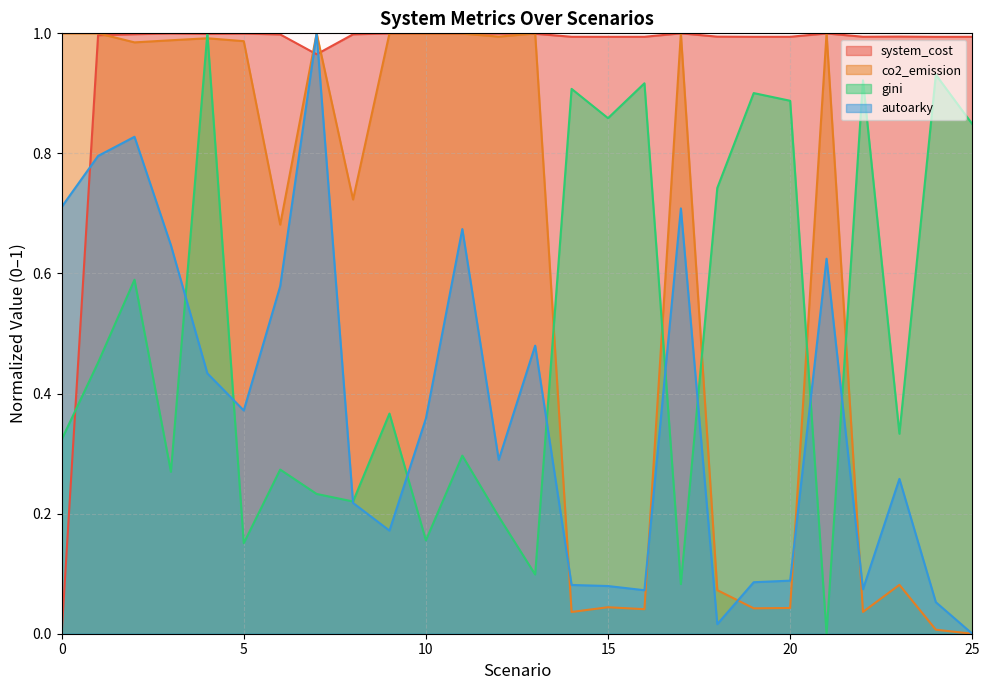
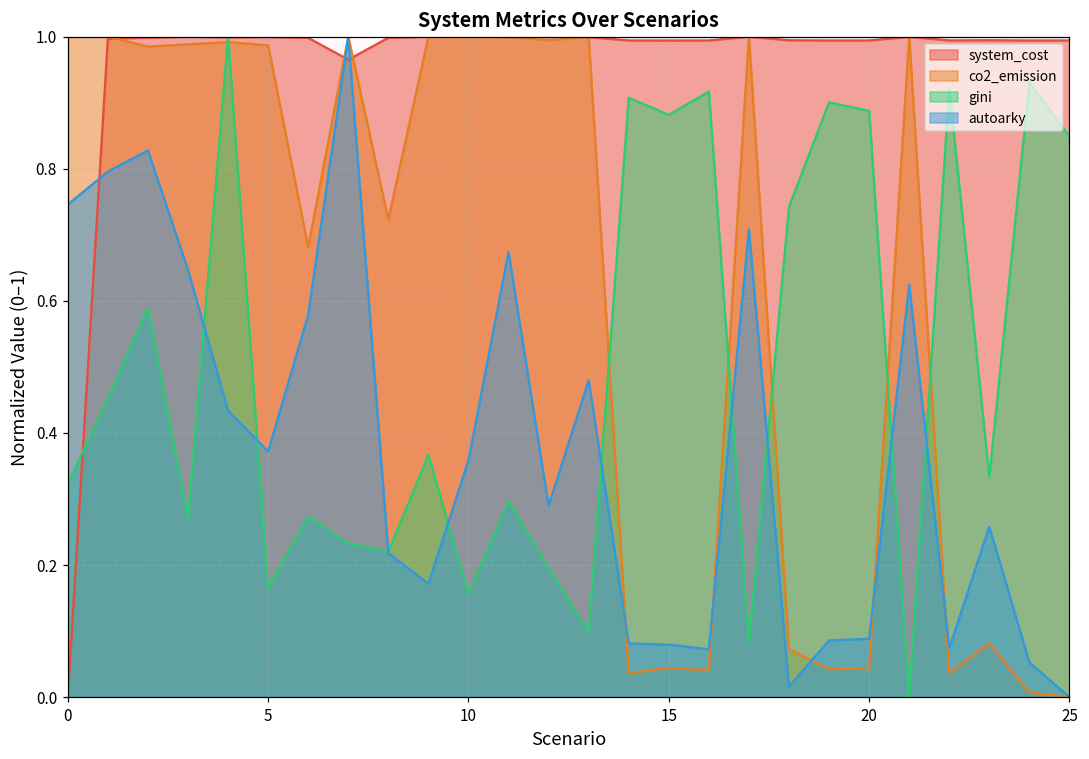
  {
    "gini": {
      "0": 0.32,
-     "5": 0.15,
+     "5": 0.16,
      "10": 0.16,
-     "15": 0.86,
+     "15": 0.88,
      "20": 0.89,
      "25": 0.85
    },
    "autoarky": {
-     "0": 0.71,
+     "0": 0.75,
      "5": 0.37,
      "10": 0.36,
      "15": 0.08,
      "20": 0.09
    }
  }
